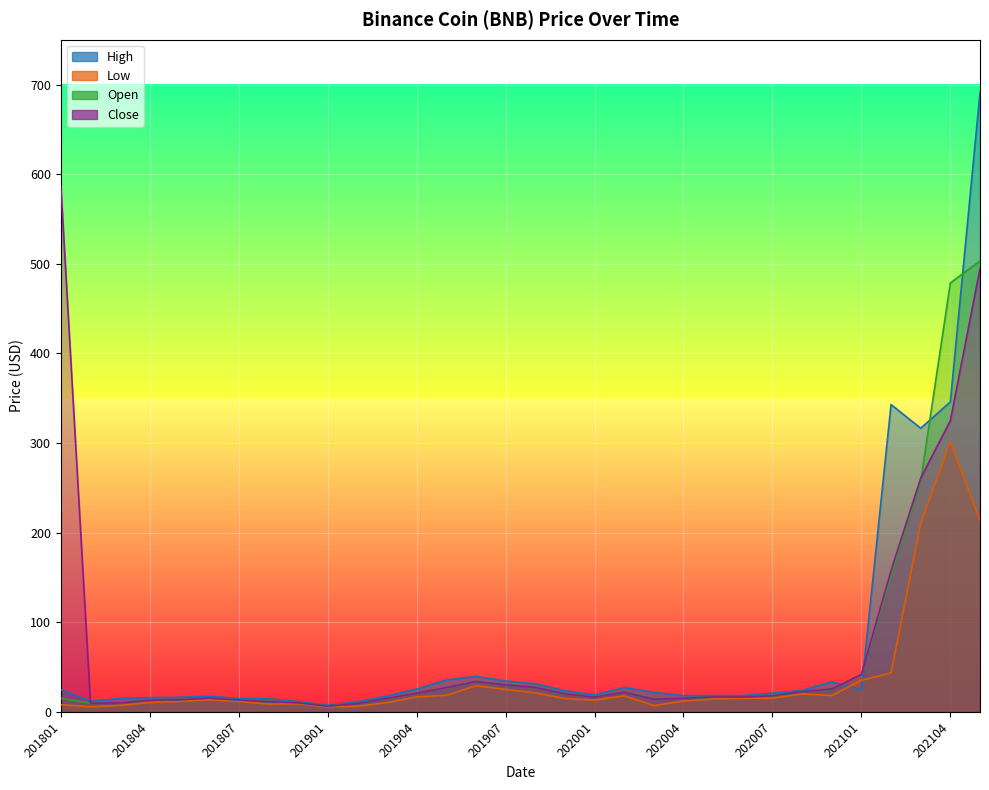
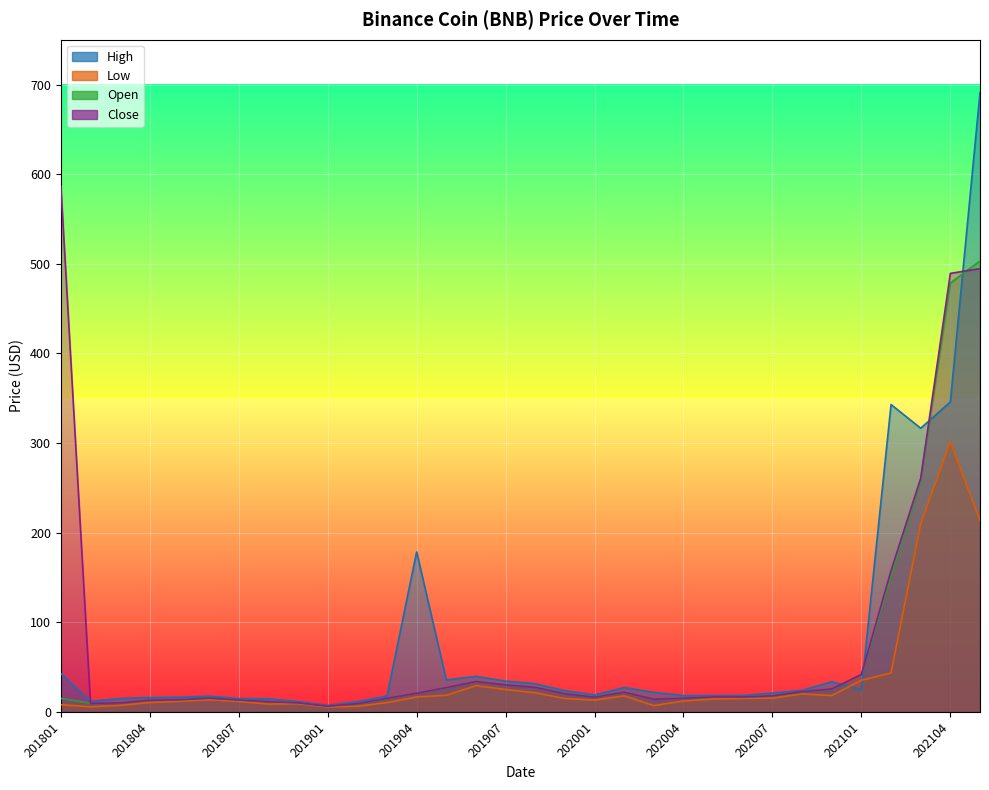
  {
    "High": {
-     "201801": 20,
+     "201801": 40,
      "201804": 20,
-     "201904": 30,
+     "201904": 180,
      "201907": 30,
      "202004": 20,
      "202007": 20,
      "202101": 20,
      "202104": 350
    },
    "Low": {
      "201801": 10,
      "201904": 20,
      "201907": 20,
      "202001": 10,
      "202004": 10,
      "202101": 40,
      "202104": 300
    },
    "Open": {
      "201801": 20,
      "202104": 480
    },
    "Close": {
      "201801": 590,
-     "202104": 320
+     "202104": 490
    }
  }
